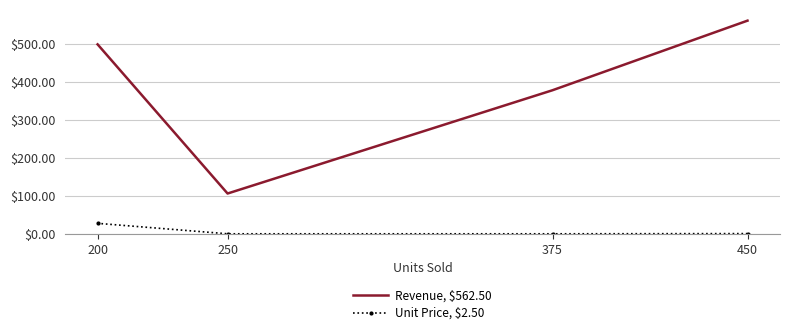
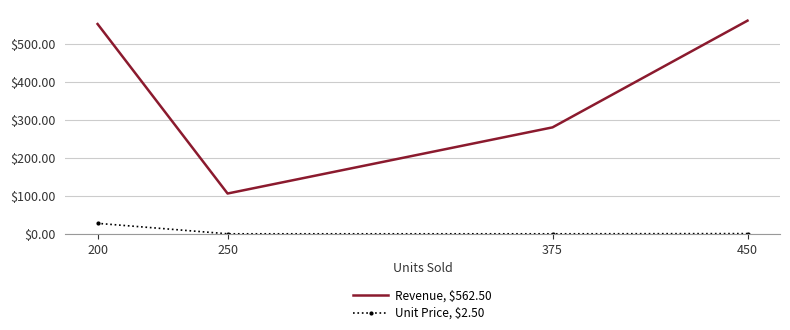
  {
    "Revenue, $562.50": {
-     "200": "$500",
+     "200": "$550",
      "250": "$110",
-     "375": "$380",
+     "375": "$280",
      "450": "$560"
    },
    "Unit Price, $2.50": {
      "200": "$30",
      "250": "$0",
      "375": "$0",
      "450": "$0"
    }
  }
